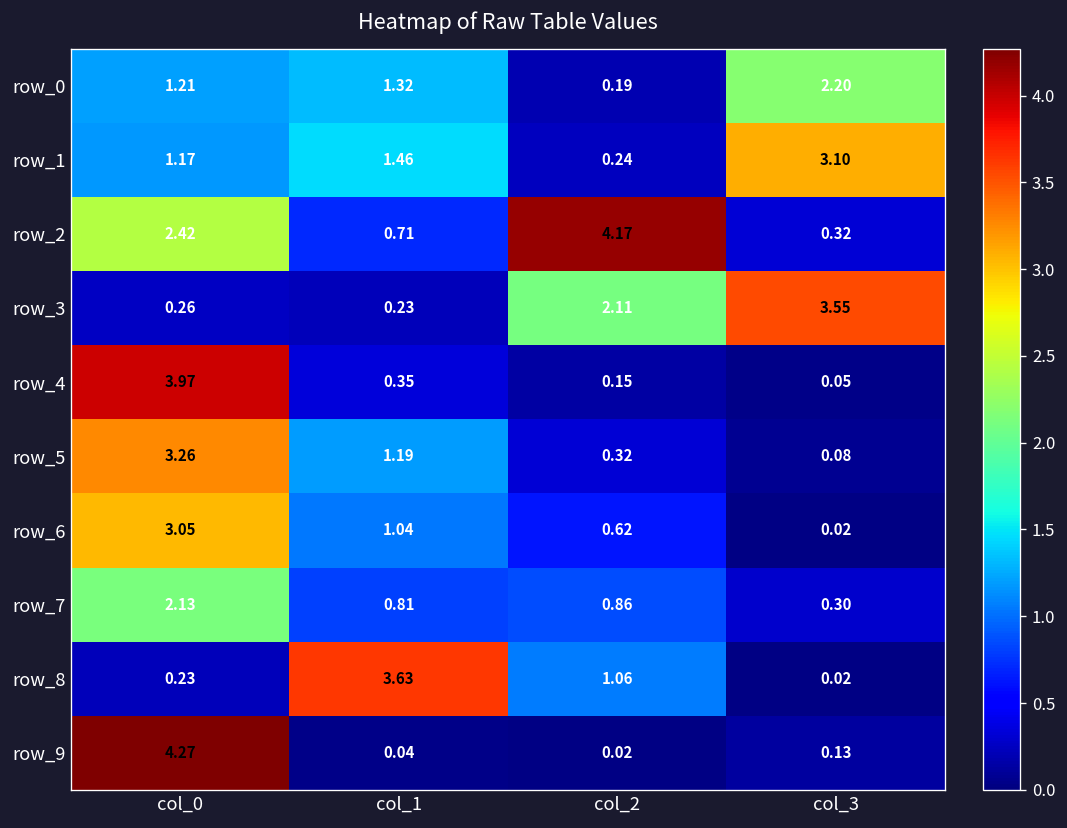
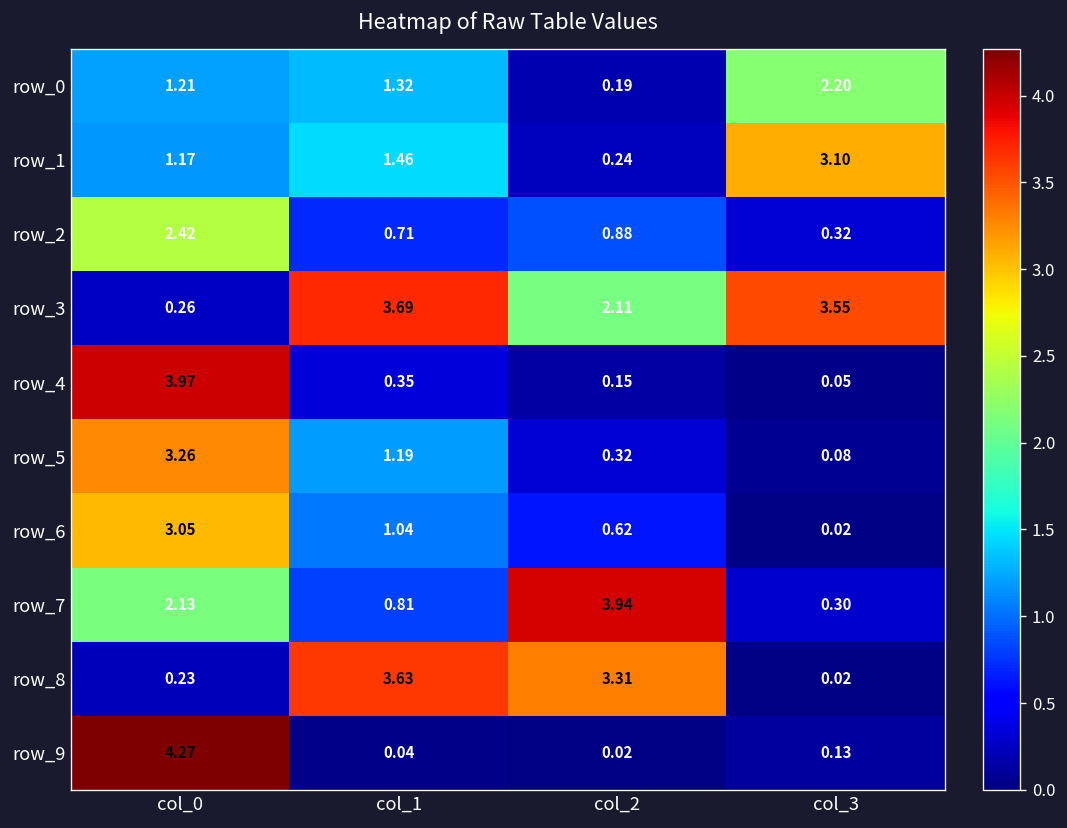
  {
    "row_0": {
      "col_0": 1.21,
      "col_1": 1.32,
      "col_2": 0.19,
      "col_3": 2.20
    },
    "row_1": {
      "col_0": 1.17,
      "col_1": 1.46,
      "col_2": 0.24,
      "col_3": 3.10
    },
    "row_2": {
      "col_0": 2.42,
      "col_1": 0.71,
-     "col_2": 4.17,
+     "col_2": 0.88,
      "col_3": 0.32
    },
    "row_3": {
      "col_0": 0.26,
-     "col_1": 0.23,
+     "col_1": 3.69,
      "col_2": 2.11,
      "col_3": 3.55
    },
    "row_4": {
      "col_0": 3.97,
      "col_1": 0.35,
      "col_2": 0.15,
      "col_3": 0.05
    },
    "row_5": {
      "col_0": 3.26,
      "col_1": 1.19,
      "col_2": 0.32,
      "col_3": 0.08
    },
    "row_6": {
      "col_0": 3.05,
      "col_1": 1.04,
      "col_2": 0.62,
      "col_3": 0.02
    },
    "row_7": {
      "col_0": 2.13,
      "col_1": 0.81,
-     "col_2": 0.86,
+     "col_2": 3.94,
      "col_3": 0.30
    },
    "row_8": {
      "col_0": 0.23,
      "col_1": 3.63,
-     "col_2": 1.06,
+     "col_2": 3.31,
      "col_3": 0.02
    },
    "row_9": {
      "col_0": 4.27,
      "col_1": 0.04,
      "col_2": 0.02,
      "col_3": 0.13
    }
  }
